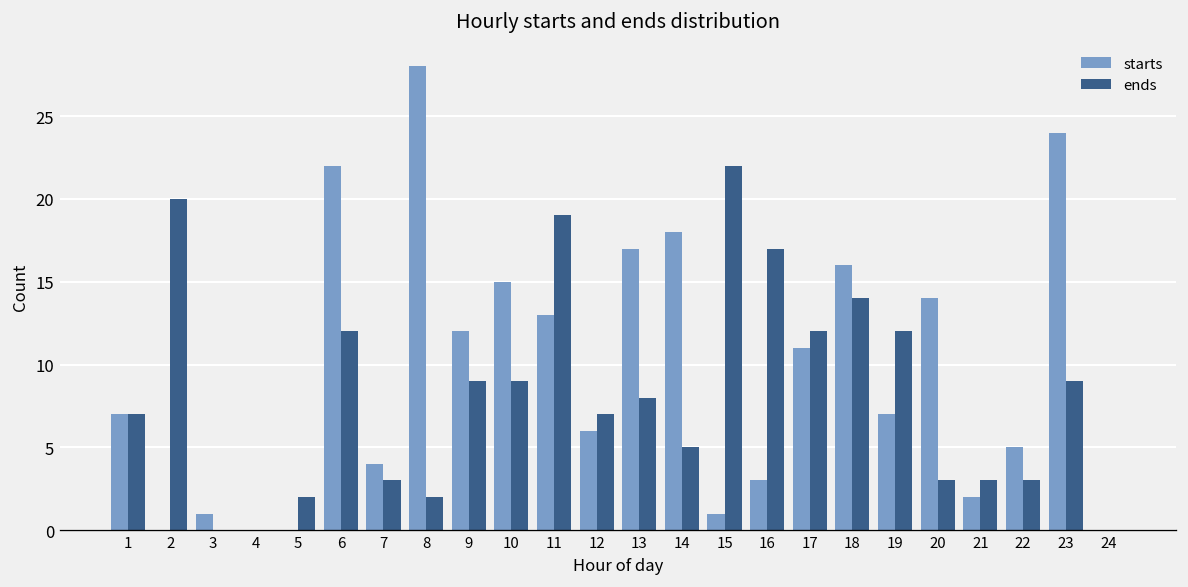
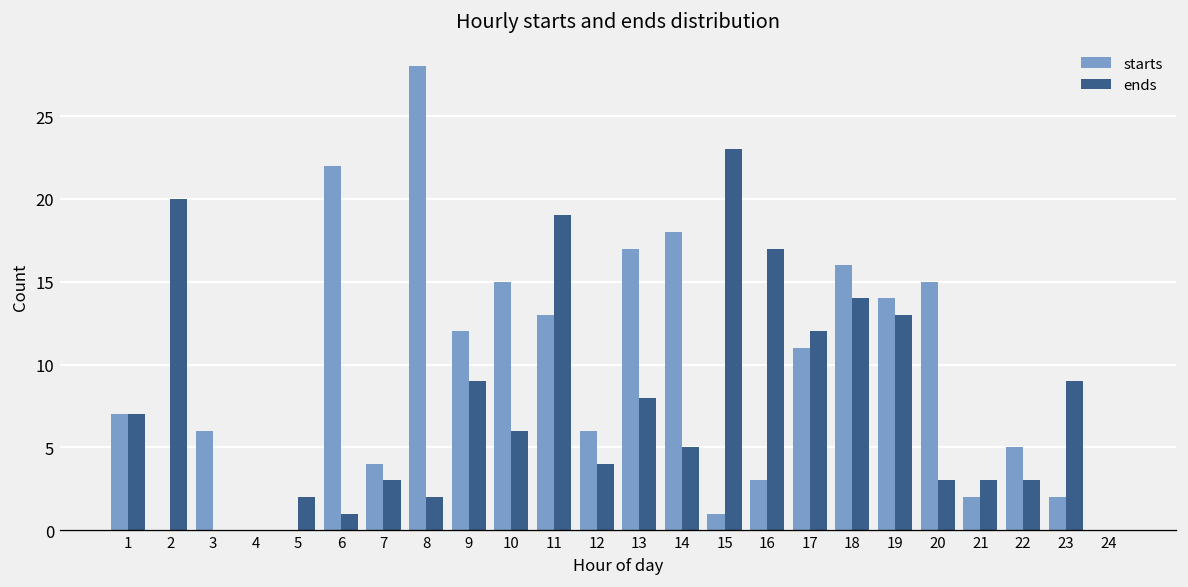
  {
    "starts": {
      "1": 7,
      "2": 0,
-     "3": 1,
+     "3": 6,
      "4": 0,
      "5": 0,
      "6": 22,
      "7": 4,
      "8": 28,
      "9": 12,
      "10": 15,
      "11": 13,
      "12": 6,
      "13": 17,
      "14": 18,
      "15": 1,
      "16": 3,
      "17": 11,
      "18": 16,
-     "19": 7,
-     "20": 14,
+     "19": 14,
+     "20": 15,
      "21": 2,
      "22": 5,
-     "23": 24,
+     "23": 2,
      "24": 0
    },
    "ends": {
      "1": 7,
      "2": 20,
      "3": 0,
      "4": 0,
      "5": 2,
-     "6": 12,
+     "6": 1,
      "7": 3,
      "8": 2,
      "9": 9,
-     "10": 9,
+     "10": 6,
      "11": 19,
-     "12": 7,
+     "12": 4,
      "13": 8,
      "14": 5,
-     "15": 22,
+     "15": 23,
      "16": 17,
      "17": 12,
      "18": 14,
-     "19": 12,
+     "19": 13,
      "20": 3,
      "21": 3,
      "22": 3,
      "23": 9,
      "24": 0
    }
  }
